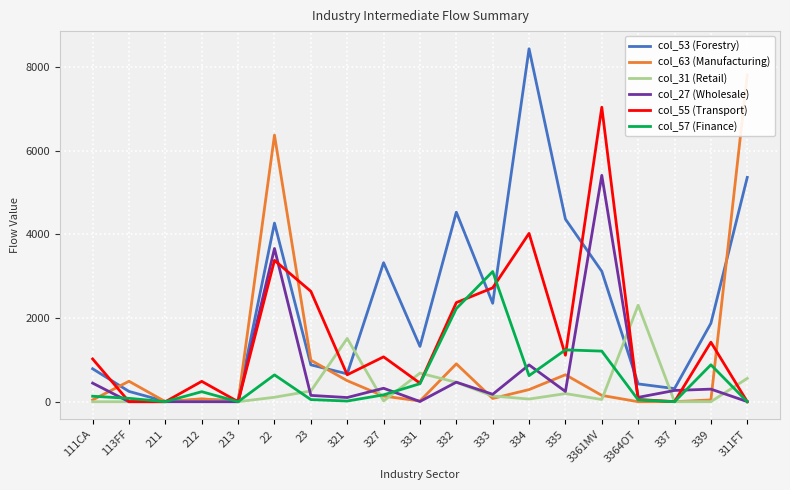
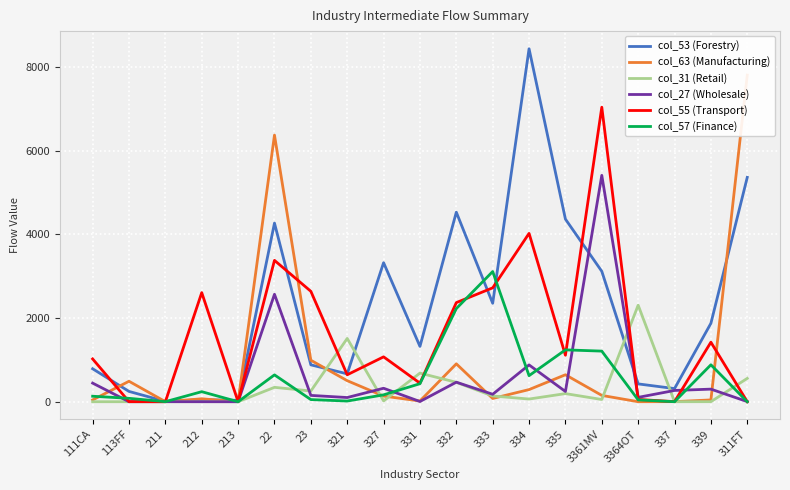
  {
    "col_53 (Forestry)": {
      "111CA": 800,
      "113FF": 200,
      "22": 4300,
      "23": 900,
      "327": 3300,
      "331": 1300,
      "332": 4500,
      "333": 2400,
      "334": 8400,
      "335": 4400,
      "3361MV": 3100,
      "3364OT": 400,
      "339": 1900,
      "311FT": 5400
    },
    "col_63 (Manufacturing)": {
      "113FF": 500,
      "22": 6400,
      "23": 1000,
      "321": 500,
      "332": 900,
      "334": 300,
      "335": 600,
      "3361MV": 200
    },
    "col_31 (Retail)": {
-     "22": 100,
+     "22": 300,
      "23": 300,
      "321": 1500,
      "327": 0,
      "331": 700,
      "334": 100,
      "3361MV": 100,
      "3364OT": 2300,
      "311FT": 600
    },
    "col_27 (Wholesale)": {
      "111CA": 400,
-     "22": 3700,
+     "22": 2600,
      "23": 200,
      "321": 100,
      "327": 300,
      "334": 900,
      "3361MV": 5400,
      "339": 300
    },
    "col_55 (Transport)": {
      "111CA": 1000,
-     "212": 500,
+     "212": 2600,
      "22": 3400,
      "23": 2600,
      "327": 1100,
      "332": 2400,
      "333": 2700,
      "334": 4000,
      "335": 1100,
      "3361MV": 7000,
      "339": 1400
    },
    "col_57 (Finance)": {
      "111CA": 100,
      "113FF": 100,
      "212": 200,
      "22": 600,
      "23": 100,
      "321": 0,
      "332": 2200,
      "333": 3100,
      "334": 600,
      "335": 1200,
      "3361MV": 1200,
      "339": 900
    }
  }
